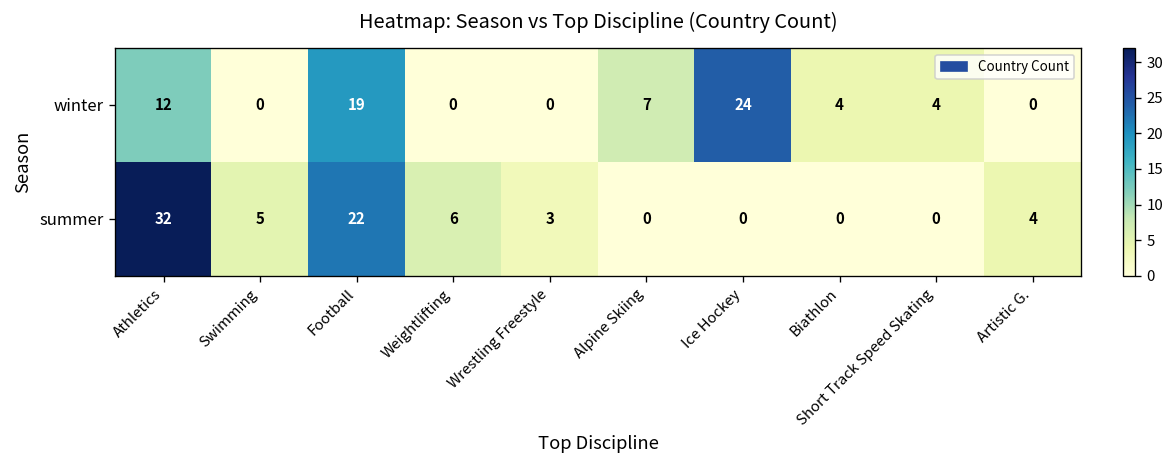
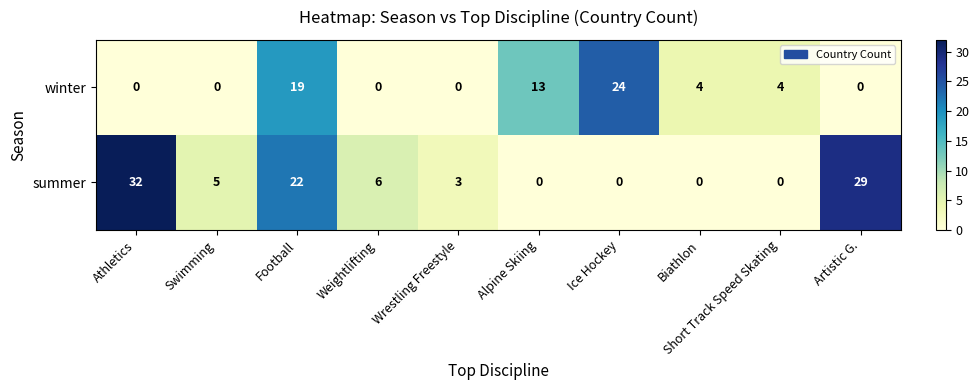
  {
    "winter": {
-     "Athletics": 12,
+     "Athletics": 0,
      "Swimming": 0,
      "Football": 19,
      "Weightlifting": 0,
      "Wrestling Freestyle": 0,
-     "Alpine Skiing": 7,
+     "Alpine Skiing": 13,
      "Ice Hockey": 24,
      "Biathlon": 4,
      "Short Track Speed Skating": 4,
      "Artistic G.": 0
    },
    "summer": {
      "Athletics": 32,
      "Swimming": 5,
      "Football": 22,
      "Weightlifting": 6,
      "Wrestling Freestyle": 3,
      "Alpine Skiing": 0,
      "Ice Hockey": 0,
      "Biathlon": 0,
      "Short Track Speed Skating": 0,
-     "Artistic G.": 4
+     "Artistic G.": 29
    }
  }
